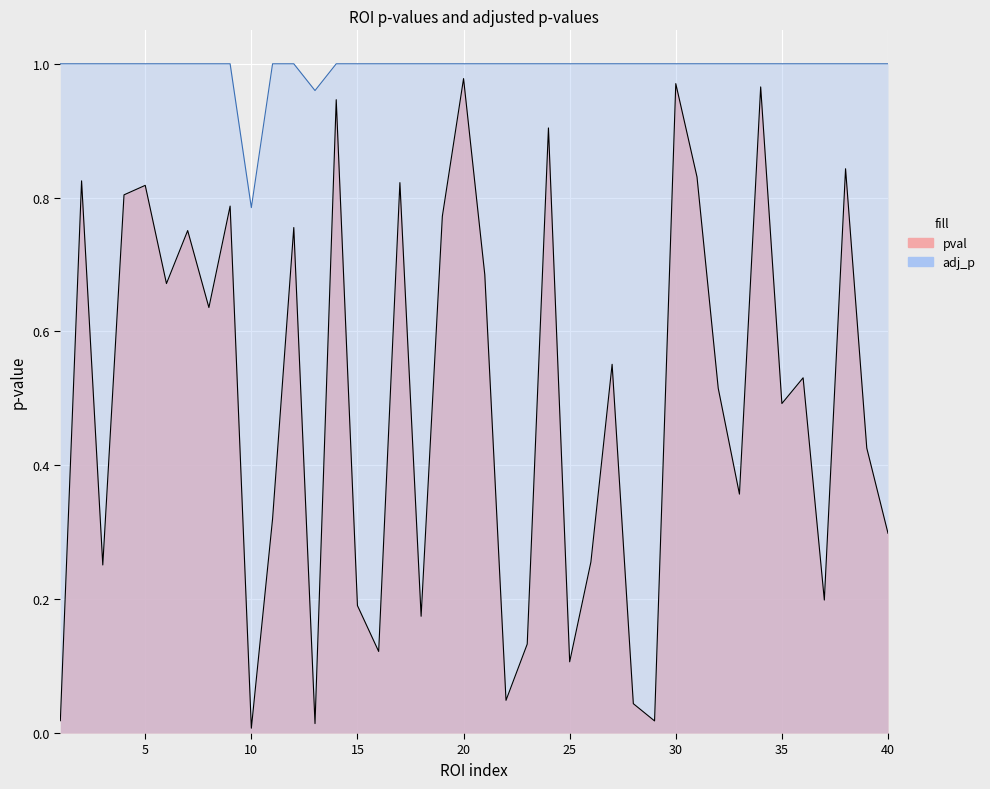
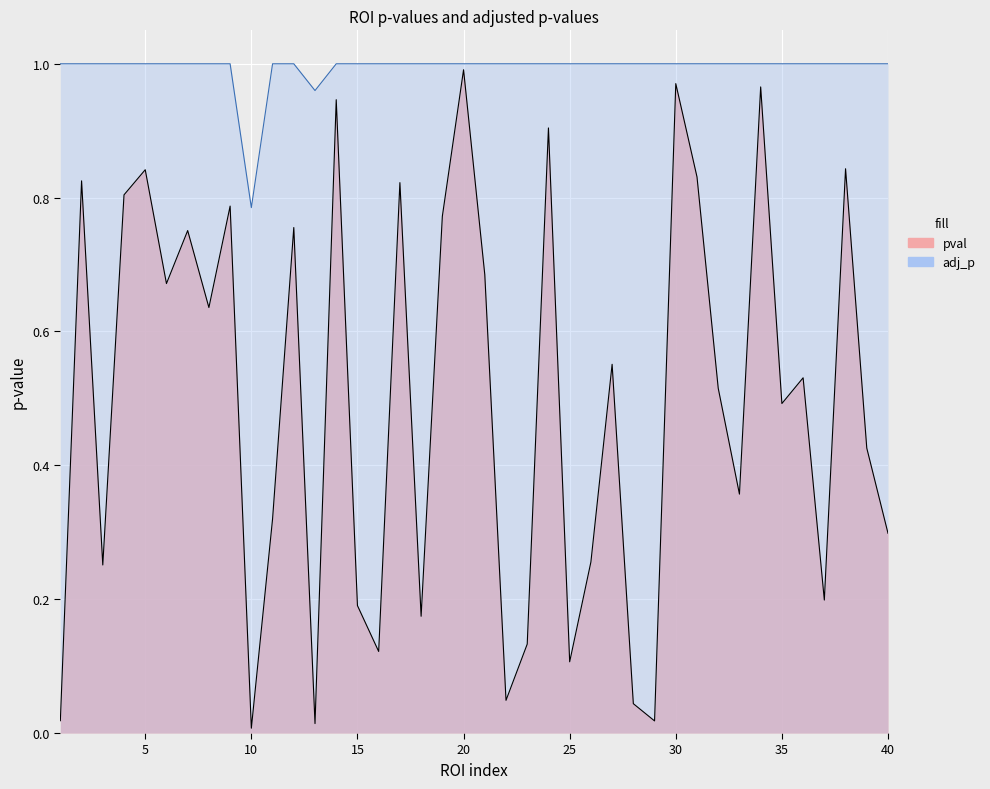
  {
    "pval": {
-     "5": 0.82,
+     "5": 0.84,
      "10": 0.01,
      "15": 0.19,
-     "20": 0.98,
+     "20": 0.99,
      "25": 0.11,
      "30": 0.97,
      "35": 0.49,
      "40": 0.30
    },
    "adj_p": {
      "5": 1.00,
      "10": 0.79,
      "15": 1.00,
      "20": 1.00,
      "25": 1.00,
      "30": 1.00,
      "35": 1.00,
      "40": 1.00
    }
  }
